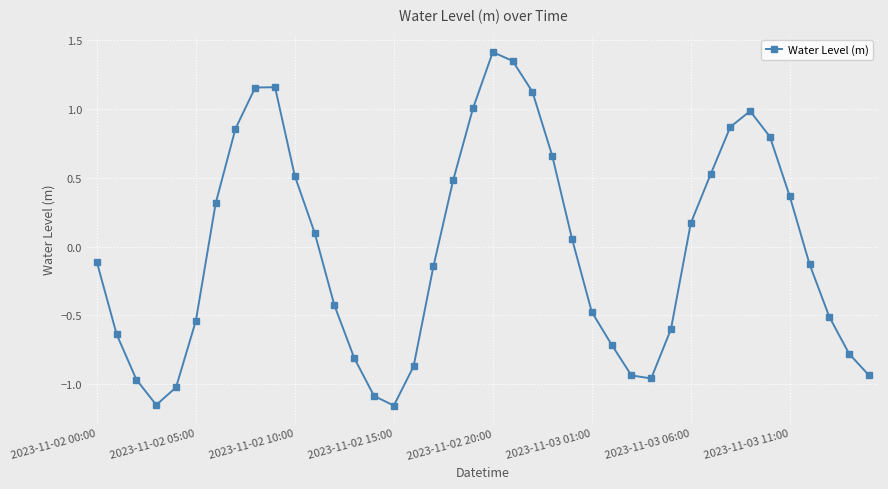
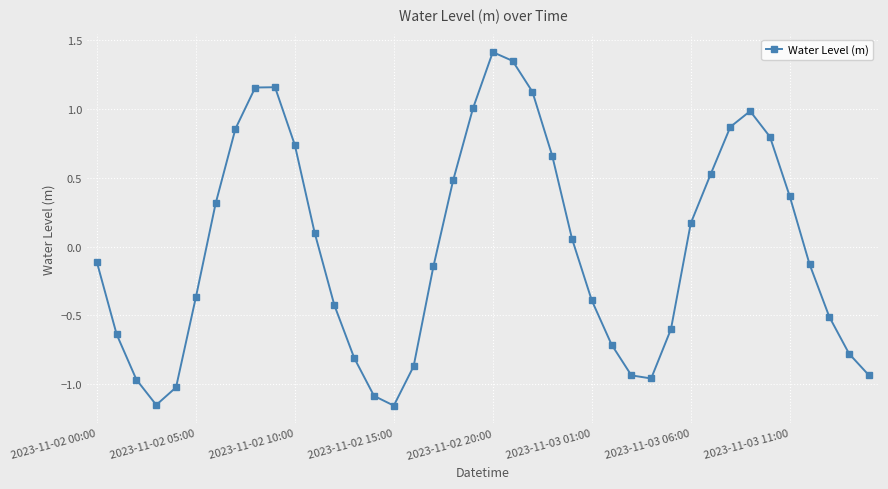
  {
    "2023-11-02 00:00": -0.11,
-   "2023-11-02 05:00": -0.54,
-   "2023-11-02 10:00": 0.51,
+   "2023-11-02 05:00": -0.37,
+   "2023-11-02 10:00": 0.74,
    "2023-11-02 15:00": -1.16,
    "2023-11-02 20:00": 1.41,
-   "2023-11-03 01:00": -0.47,
+   "2023-11-03 01:00": -0.39,
    "2023-11-03 06:00": 0.17,
    "2023-11-03 11:00": 0.37
  }
